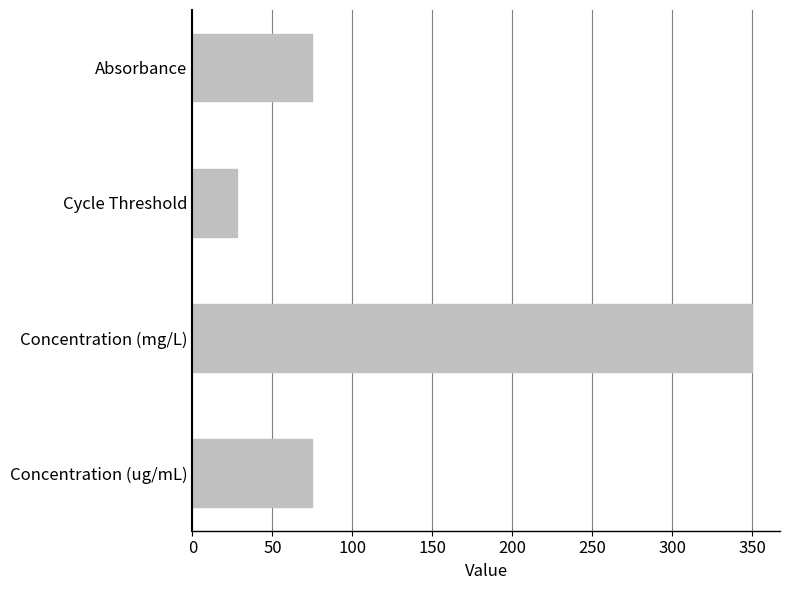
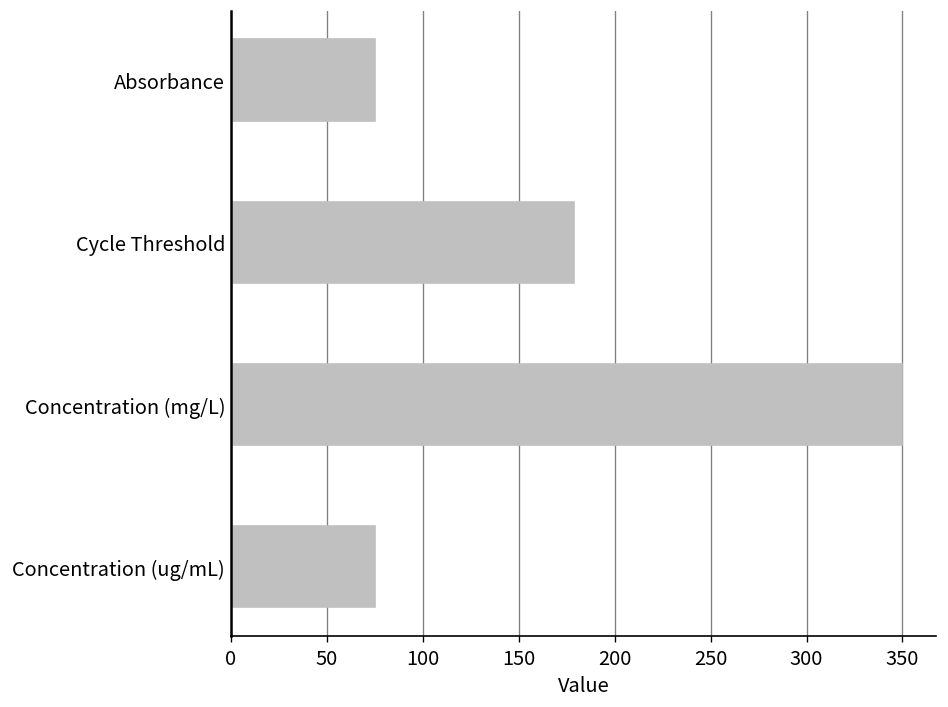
  {
    "Absorbance": 75,
-   "Cycle Threshold": 28,
+   "Cycle Threshold": 179,
    "Concentration (mg/L)": 350,
    "Concentration (ug/mL)": 75
  }
